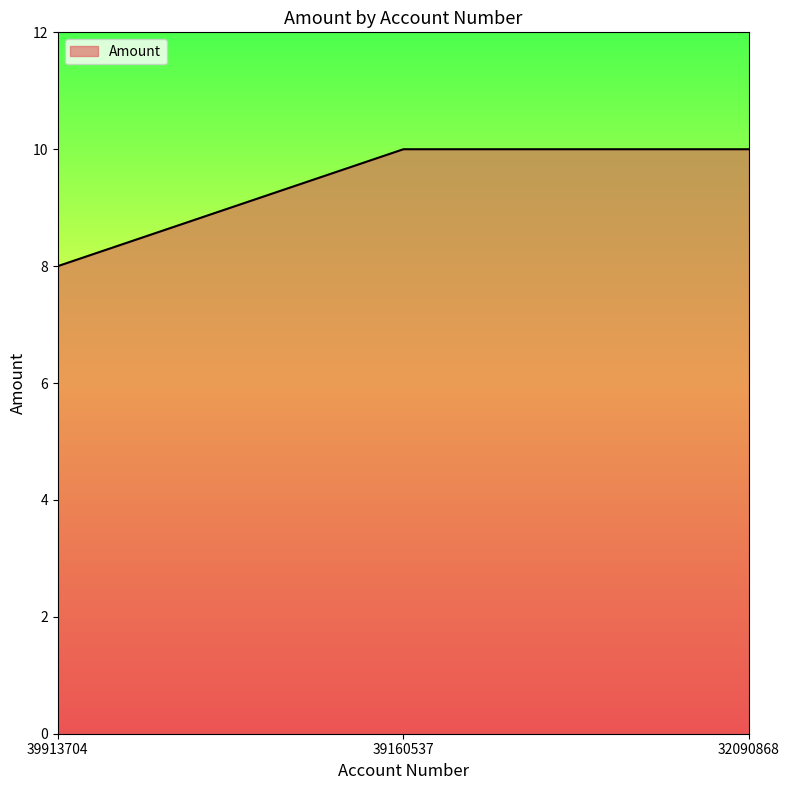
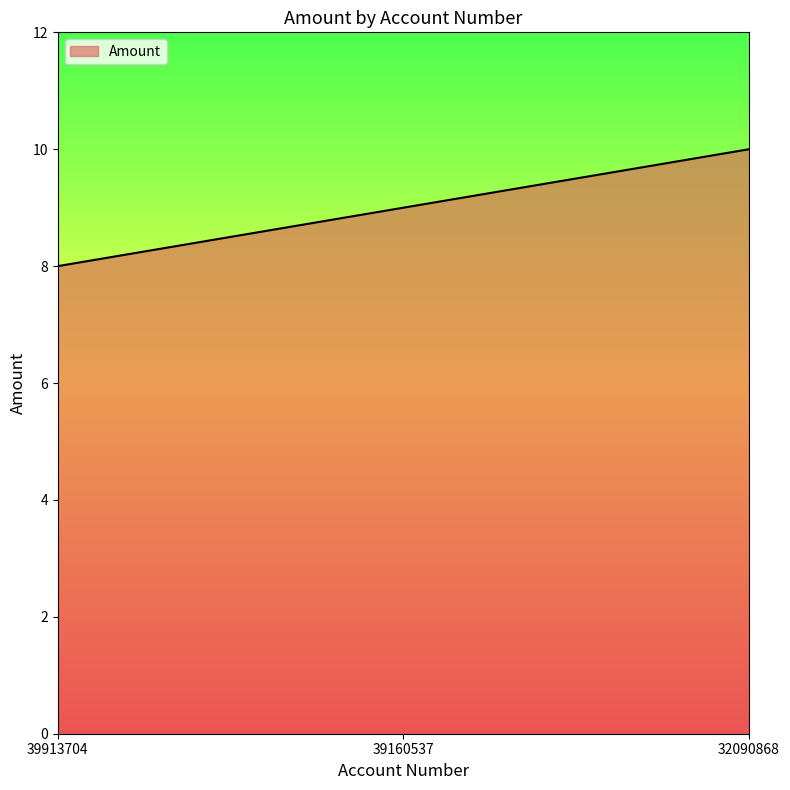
  {
    "39913704": 8,
-   "39160537": 10,
+   "39160537": 9,
    "32090868": 10
  }
